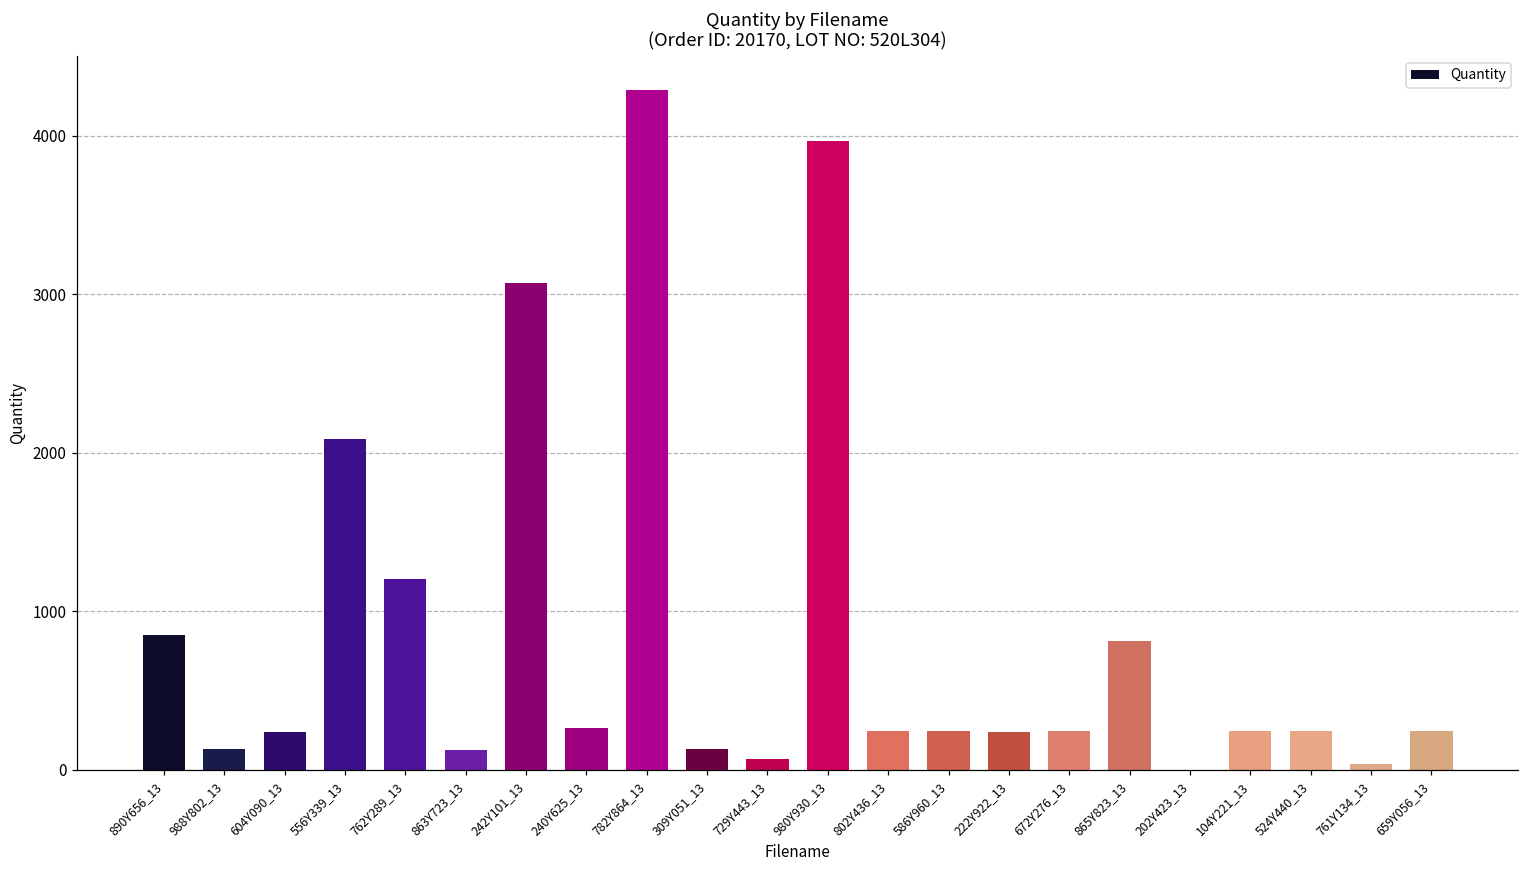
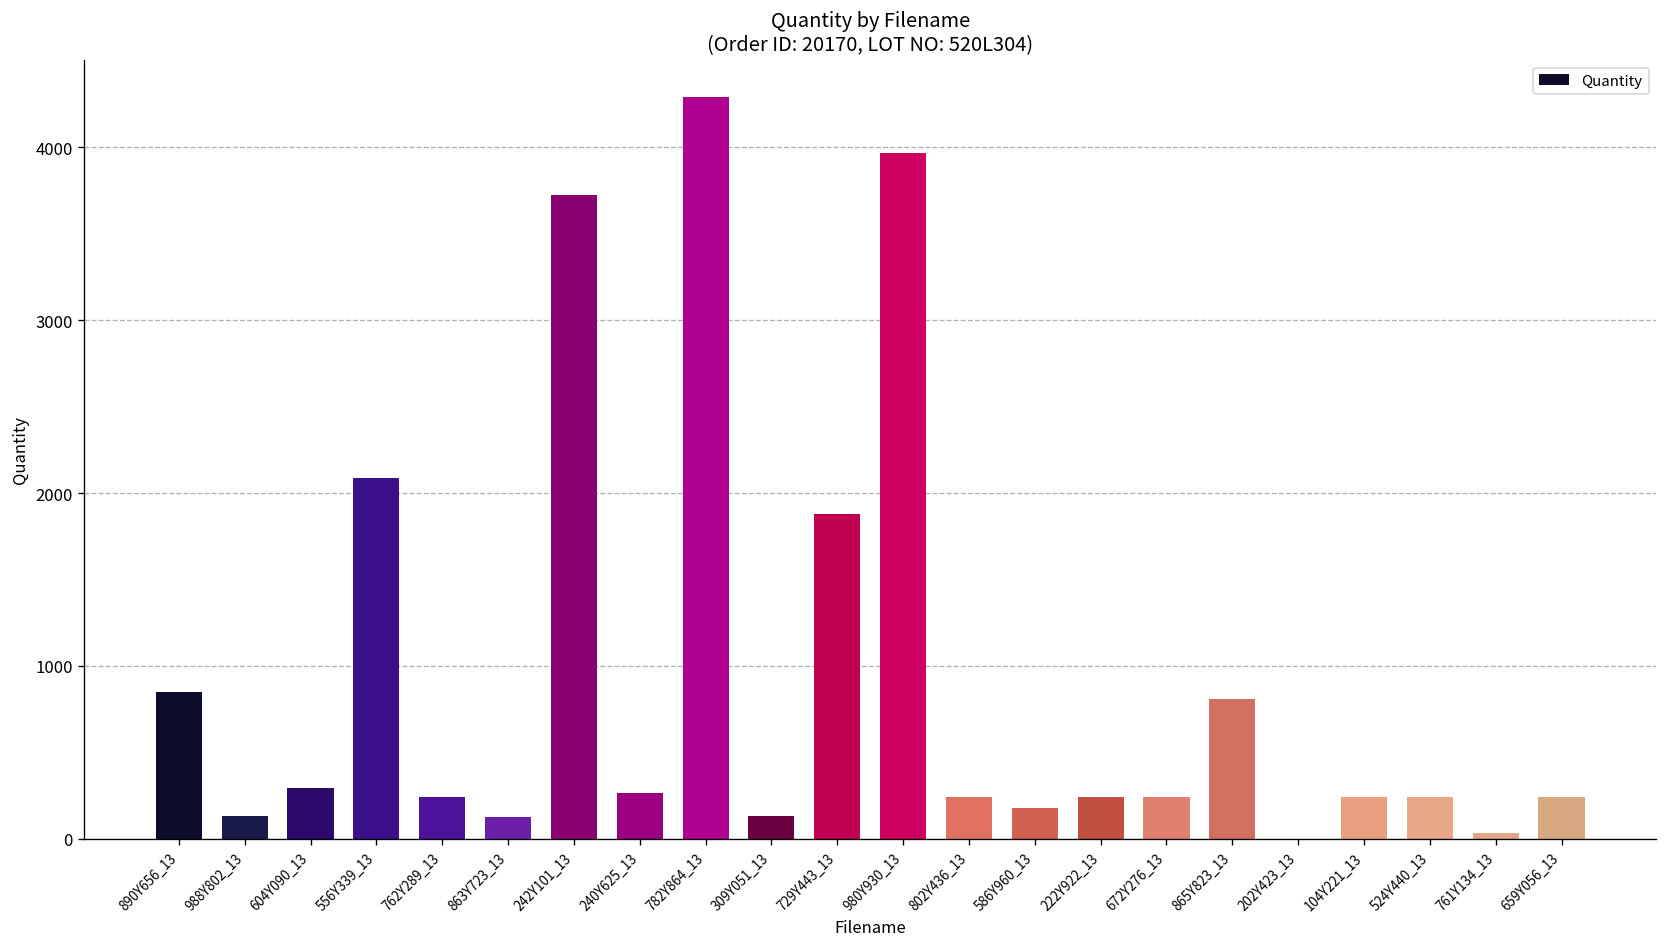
  {
    "890Y656_13": 850,
    "988Y802_13": 130,
-   "604Y090_13": 240,
+   "604Y090_13": 300,
    "556Y339_13": 2090,
-   "762Y289_13": 1200,
+   "762Y289_13": 250,
    "863Y723_13": 130,
-   "242Y101_13": 3070,
+   "242Y101_13": 3730,
    "240Y625_13": 270,
    "782Y864_13": 4290,
    "309Y051_13": 130,
-   "729Y443_13": 70,
+   "729Y443_13": 1880,
    "980Y930_13": 3970,
    "802Y436_13": 250,
-   "586Y960_13": 250,
+   "586Y960_13": 180,
    "222Y922_13": 240,
    "672Y276_13": 250,
    "865Y823_13": 810,
    "202Y423_13": 0,
    "104Y221_13": 250,
    "524Y440_13": 250,
    "761Y134_13": 40,
    "659Y056_13": 250
  }
